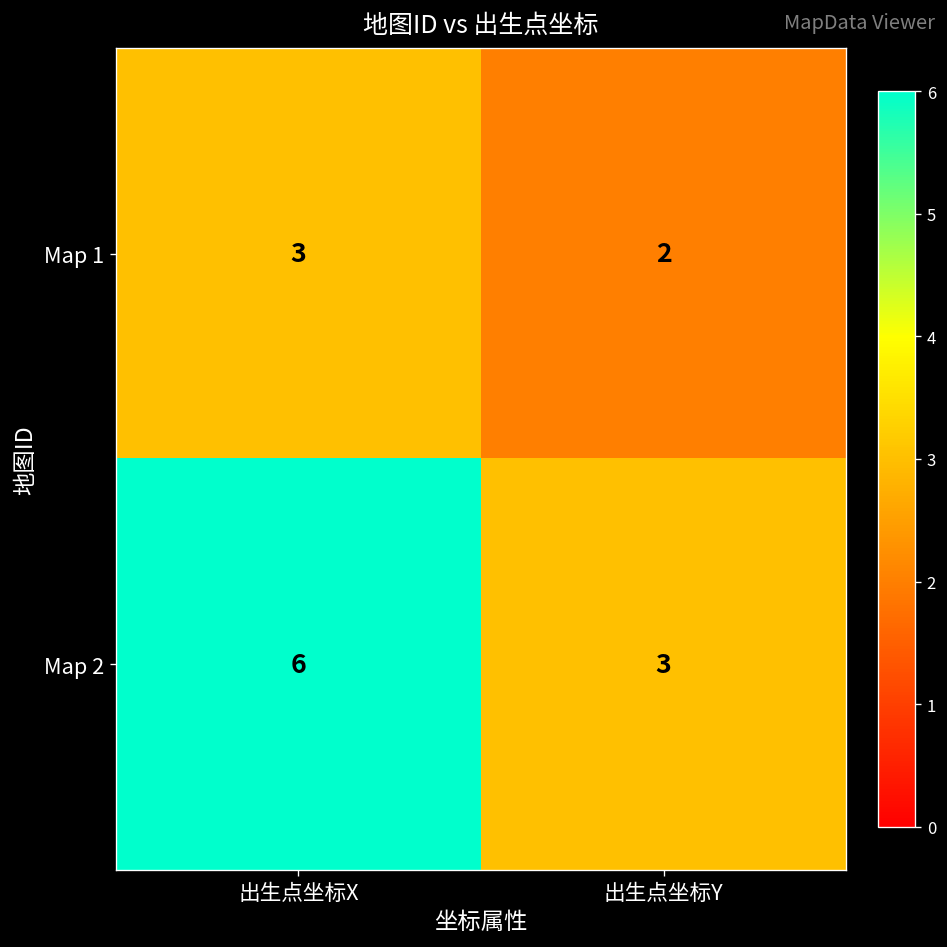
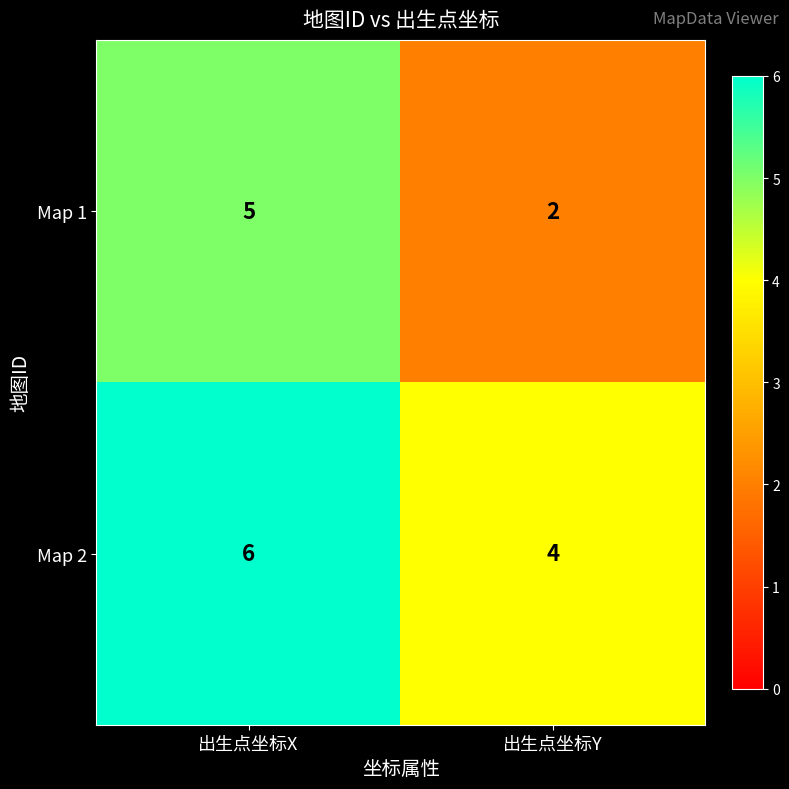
  {
    "Map 1": {
-     "出生点坐标X": 3,
+     "出生点坐标X": 5,
      "出生点坐标Y": 2
    },
    "Map 2": {
      "出生点坐标X": 6,
-     "出生点坐标Y": 3
+     "出生点坐标Y": 4
    }
  }
